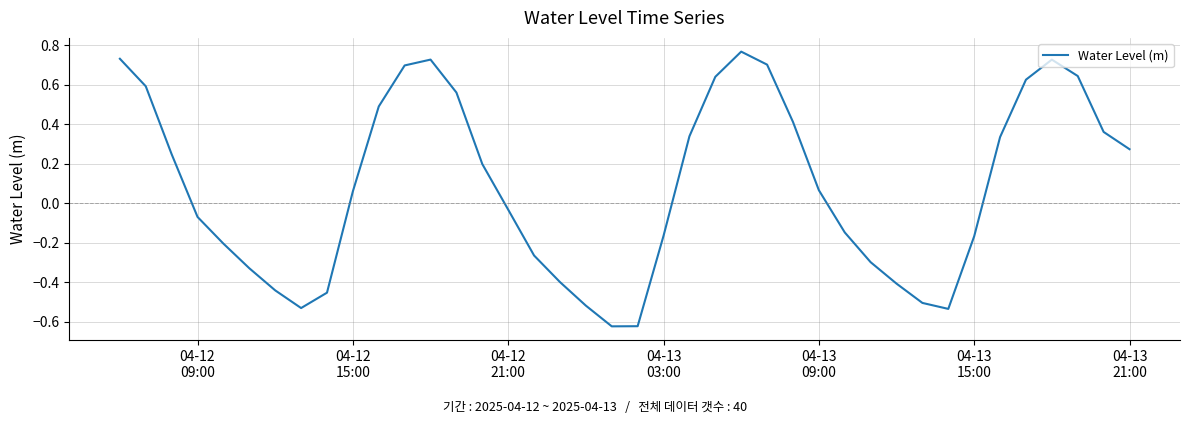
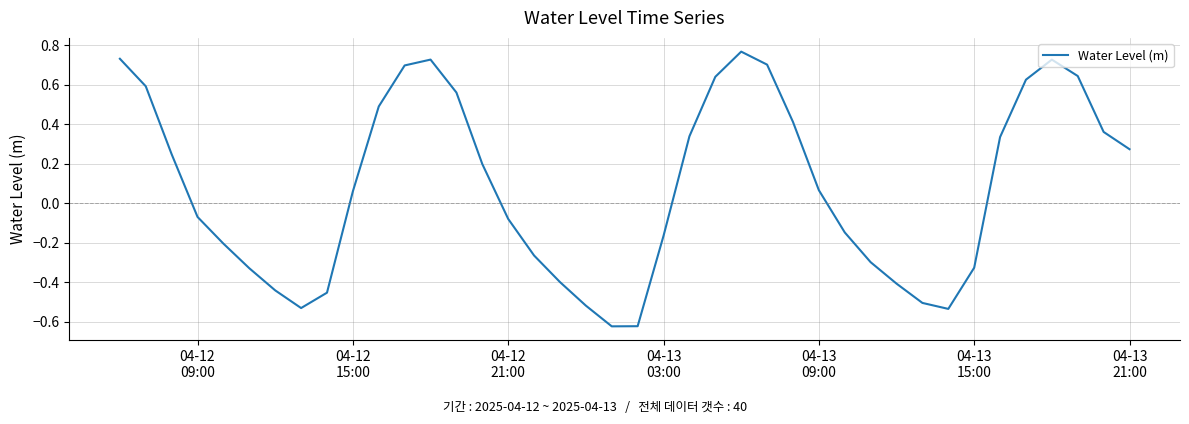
  {
    "04-12 09:00": -0.07,
    "04-12 15:00": 0.06,
-   "04-12 21:00": -0.03,
+   "04-12 21:00": -0.08,
    "04-13 03:00": -0.17,
    "04-13 09:00": 0.07,
-   "04-13 15:00": -0.17,
+   "04-13 15:00": -0.33,
    "04-13 21:00": 0.27
  }
